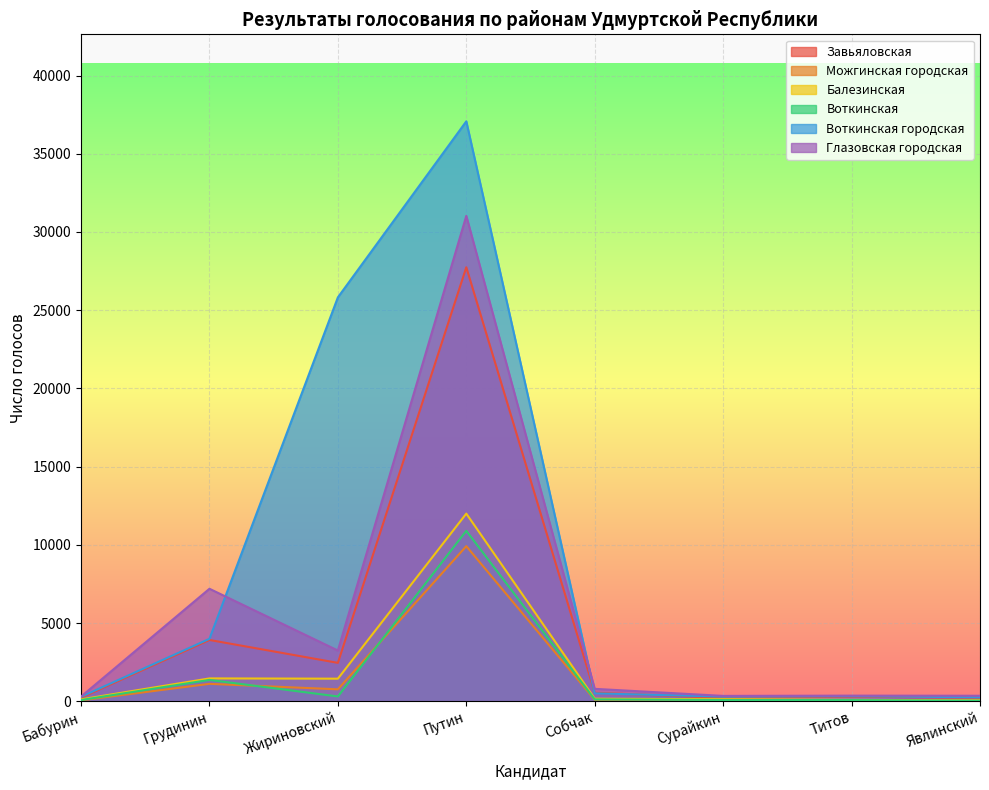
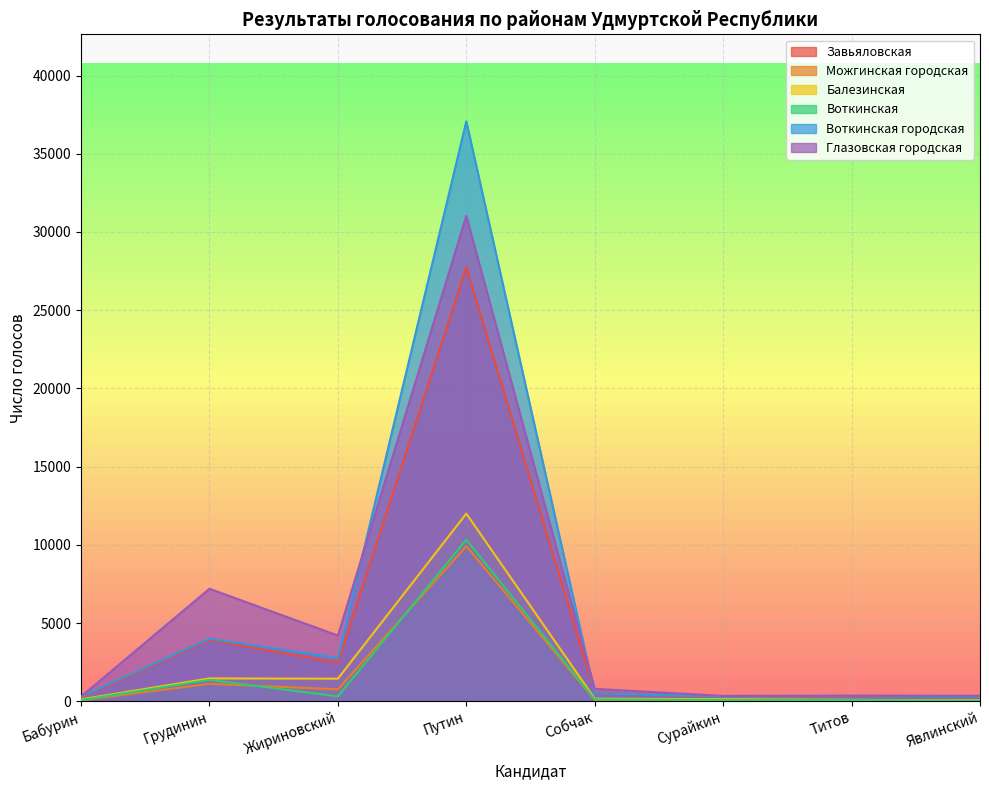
  {
    "Балезинская": {
      "Жириновский": 1400,
      "Путин": 12000
    },
    "Воткинская": {
      "Жириновский": 300,
-     "Путин": 10900
+     "Путин": 10300
    },
    "Воткинская городская": {
-     "Жириновский": 25800,
+     "Жириновский": 2800,
      "Путин": 37100
    },
    "Глазовская городская": {
      "Грудинин": 7200,
-     "Жириновский": 3200,
+     "Жириновский": 4200,
      "Путин": 31000,
      "Собчак": 800
    }
  }
